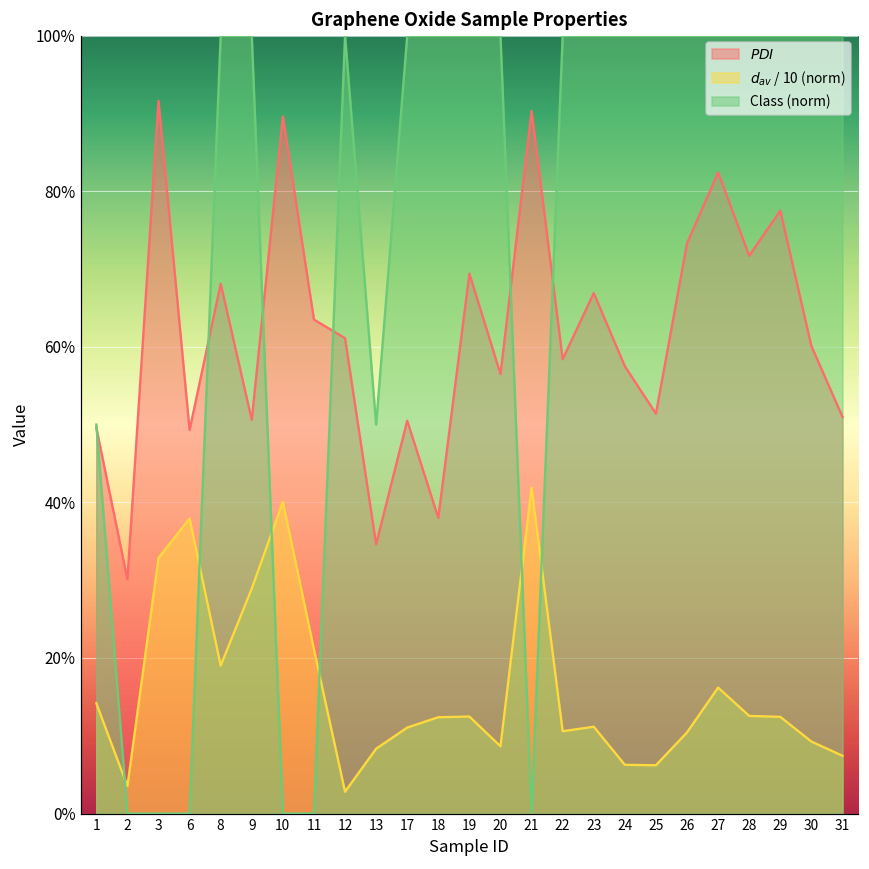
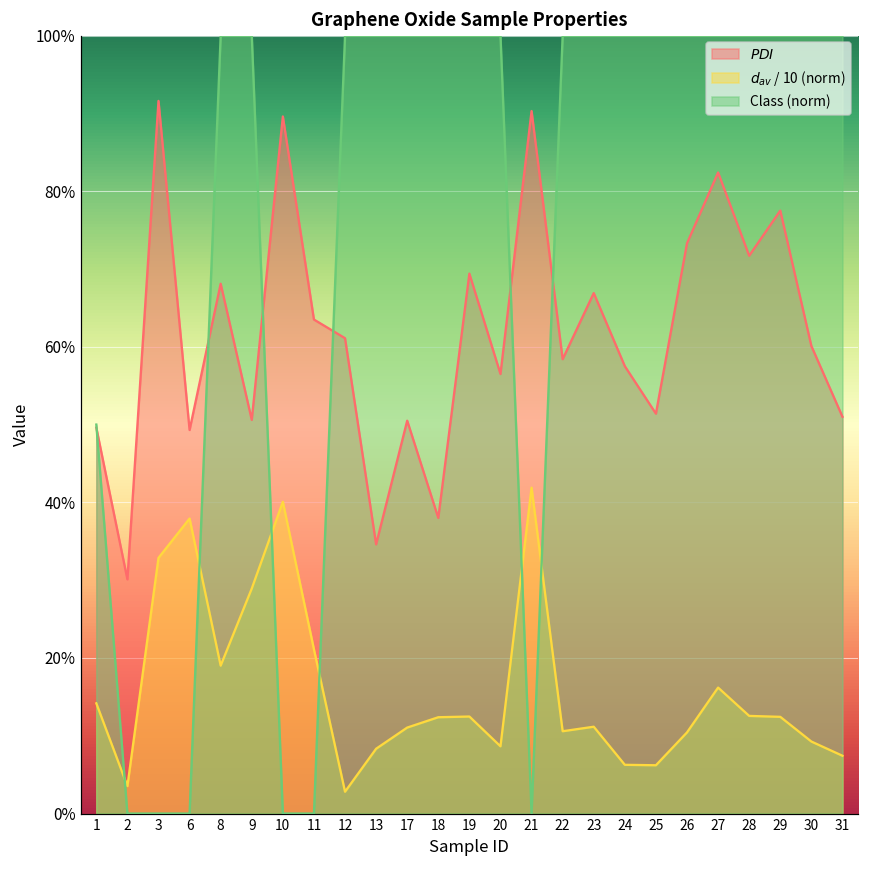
  {
    "Class (norm)": {
      "1": "50%",
      "2": "0%",
      "3": "0%",
      "6": "0%",
      "8": "100%",
      "9": "100%",
      "10": "0%",
      "11": "0%",
      "12": "100%",
-     "13": "50%",
+     "13": "100%",
      "17": "100%",
      "18": "100%",
      "19": "100%",
      "20": "100%",
      "21": "0%",
      "22": "100%",
      "23": "100%",
      "24": "100%",
      "25": "100%",
      "26": "100%",
      "27": "100%",
      "28": "100%",
      "29": "100%",
      "30": "100%",
      "31": "100%"
    }
  }
